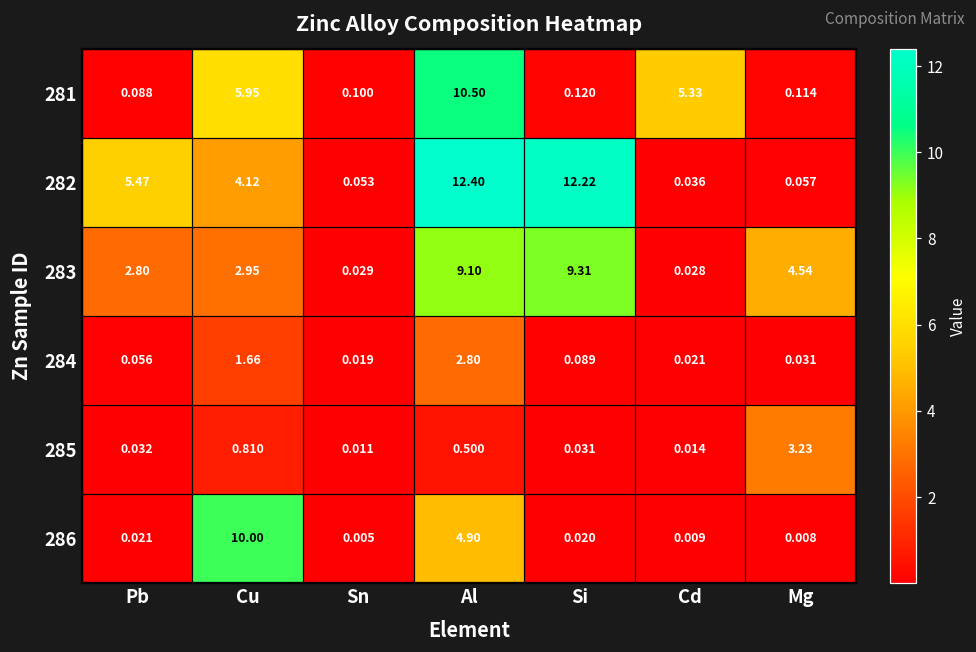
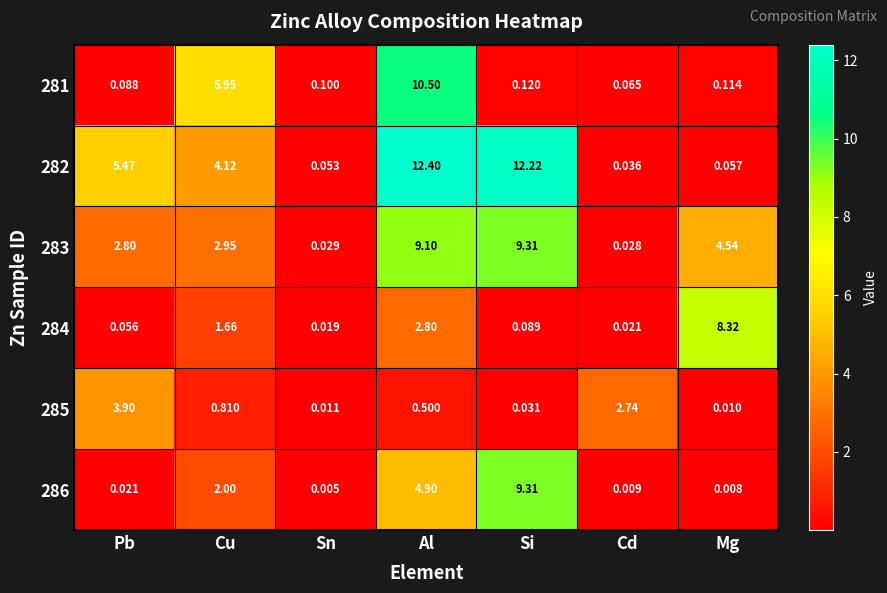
  {
    "281": {
      "Pb": 0.088,
      "Cu": 5.95,
      "Sn": 0.100,
      "Al": 10.50,
      "Si": 0.120,
-     "Cd": 5.33,
+     "Cd": 0.065,
      "Mg": 0.114
    },
    "282": {
      "Pb": 5.47,
      "Cu": 4.12,
      "Sn": 0.053,
      "Al": 12.40,
      "Si": 12.22,
      "Cd": 0.036,
      "Mg": 0.057
    },
    "283": {
      "Pb": 2.80,
      "Cu": 2.95,
      "Sn": 0.029,
      "Al": 9.10,
      "Si": 9.31,
      "Cd": 0.028,
      "Mg": 4.54
    },
    "284": {
      "Pb": 0.056,
      "Cu": 1.66,
      "Sn": 0.019,
      "Al": 2.80,
      "Si": 0.089,
      "Cd": 0.021,
-     "Mg": 0.031
+     "Mg": 8.32
    },
    "285": {
-     "Pb": 0.032,
+     "Pb": 3.90,
      "Cu": 0.810,
      "Sn": 0.011,
      "Al": 0.500,
      "Si": 0.031,
-     "Cd": 0.014,
-     "Mg": 3.23
+     "Cd": 2.74,
+     "Mg": 0.010
    },
    "286": {
      "Pb": 0.021,
-     "Cu": 10.00,
+     "Cu": 2.00,
      "Sn": 0.005,
      "Al": 4.90,
-     "Si": 0.020,
+     "Si": 9.31,
      "Cd": 0.009,
      "Mg": 0.008
    }
  }
